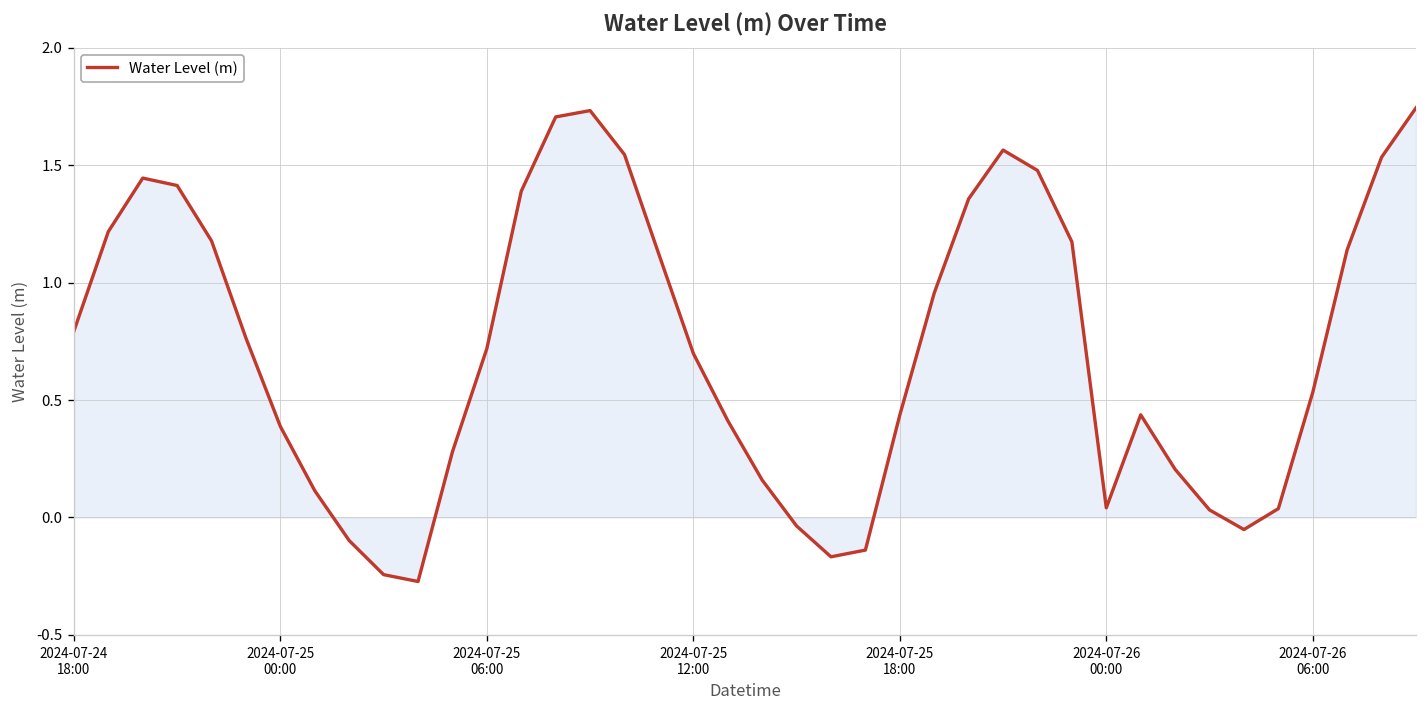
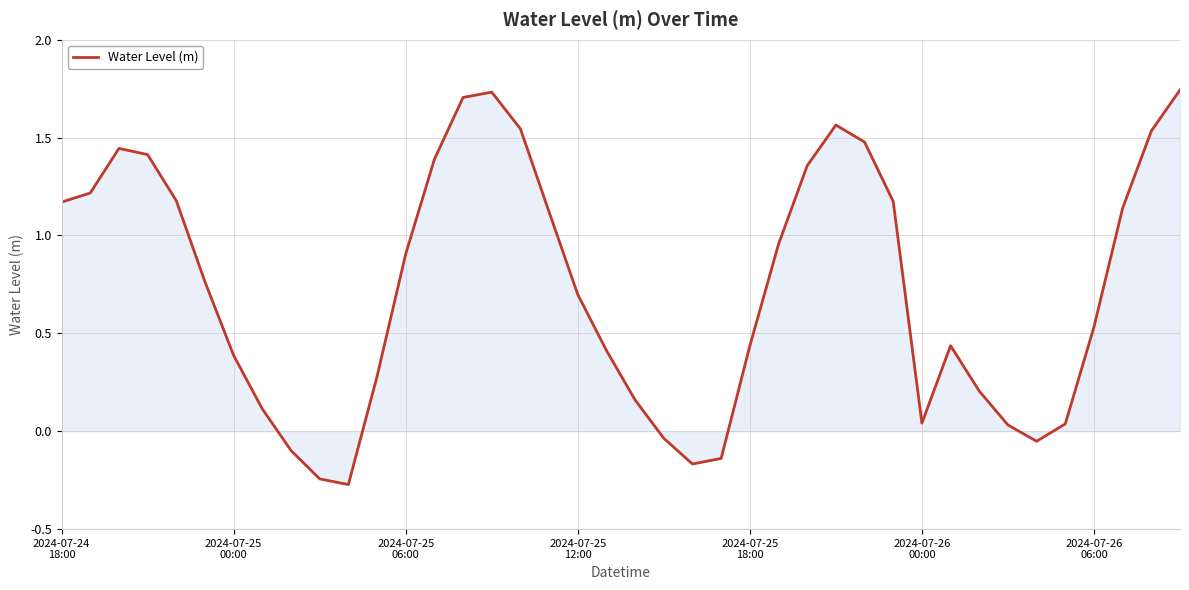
  {
    "Water Level (m)": {
-     "2024-07-24 18:00": 0.79,
-     "2024-07-25 06:00": 0.72
+     "2024-07-24 18:00": 1.17,
+     "2024-07-25 06:00": 0.91
    }
  }
